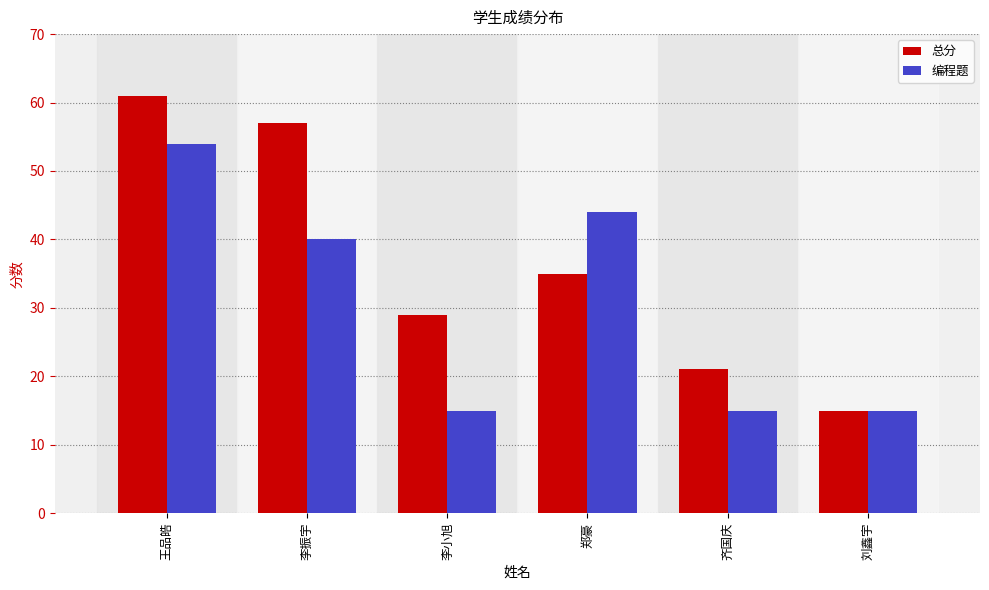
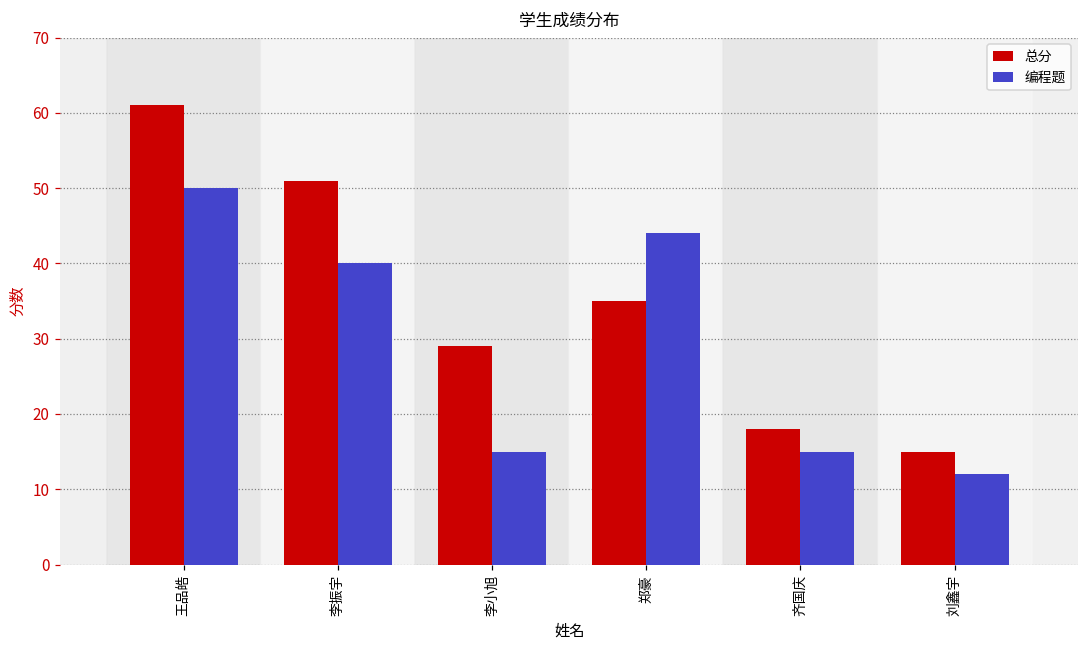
  {
    "总分": {
      "王品皓": 61,
-     "李振宇": 57,
+     "李振宇": 51,
      "李小旭": 29,
      "郑豪": 35,
-     "齐国庆": 21,
+     "齐国庆": 18,
      "刘鑫宇": 15
    },
    "编程题": {
-     "王品皓": 54,
+     "王品皓": 50,
      "李振宇": 40,
      "李小旭": 15,
      "郑豪": 44,
      "齐国庆": 15,
-     "刘鑫宇": 15
+     "刘鑫宇": 12
    }
  }
